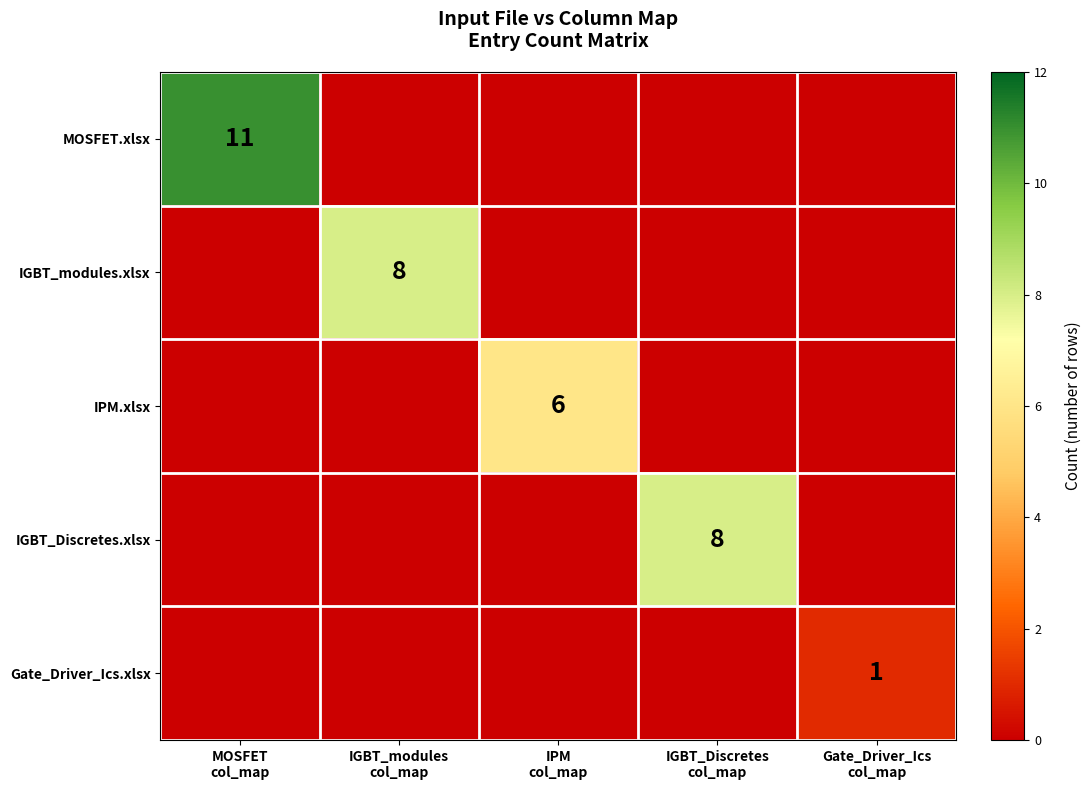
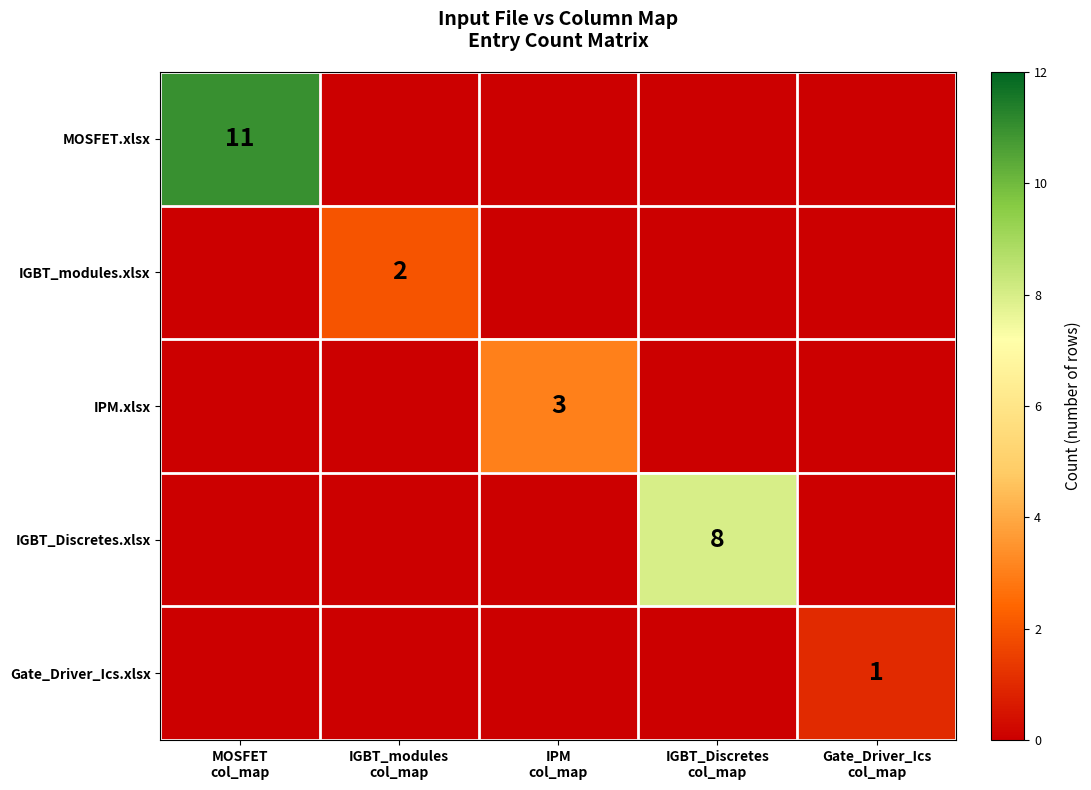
  {
    "MOSFET.xlsx": {
      "MOSFET col_map": 11
    },
    "IGBT_modules.xlsx": {
-     "IGBT_modules col_map": 8
+     "IGBT_modules col_map": 2
    },
    "IPM.xlsx": {
-     "IPM col_map": 6
+     "IPM col_map": 3
    },
    "IGBT_Discretes.xlsx": {
      "IGBT_Discretes col_map": 8
    },
    "Gate_Driver_Ics.xlsx": {
      "Gate_Driver_Ics col_map": 1
    }
  }
